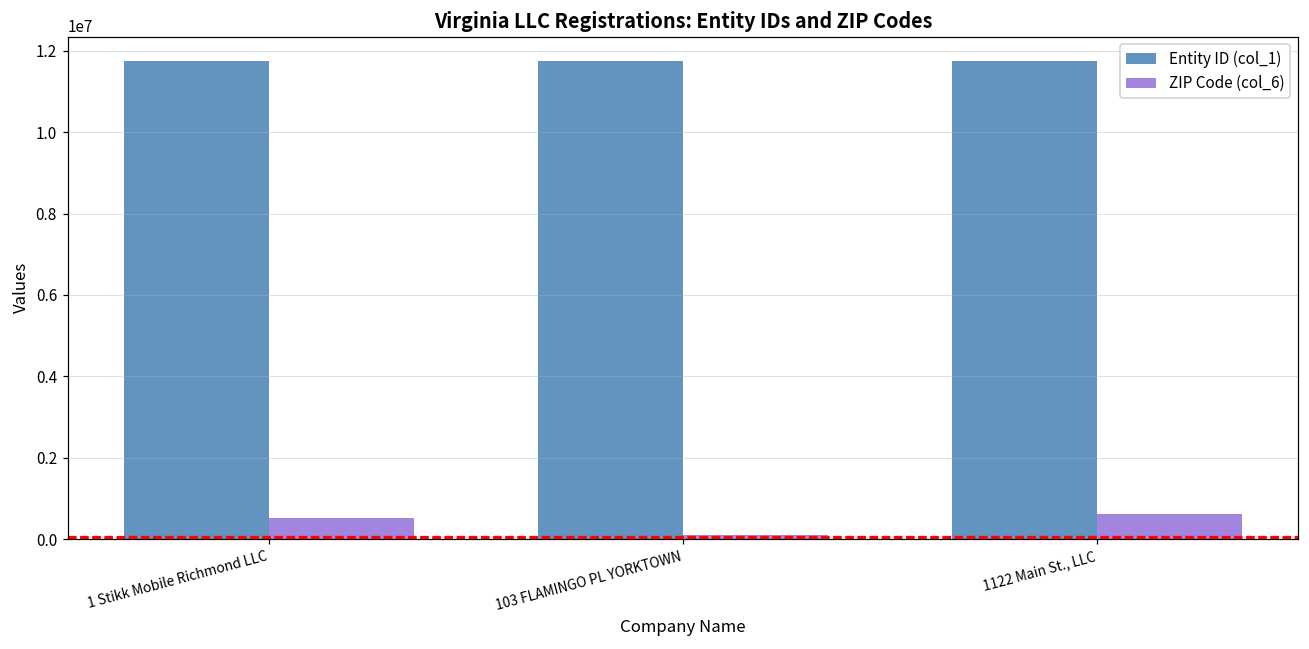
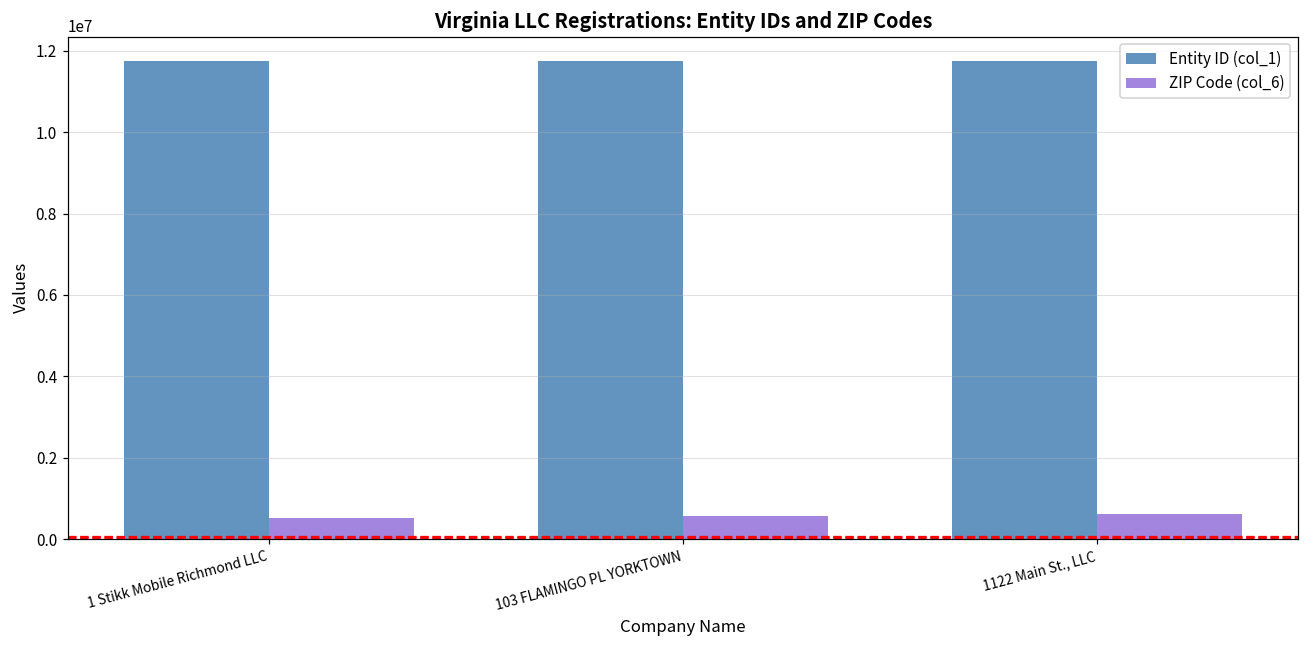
  {
    "Entity ID (col_1)": {
      "1 Stikk Mobile Richmond LLC": 11800000,
      "103 FLAMINGO PL YORKTOWN": 11800000,
      "1122 Main St., LLC": 11800000
    },
    "ZIP Code (col_6)": {
      "1 Stikk Mobile Richmond LLC": 500000,
-     "103 FLAMINGO PL YORKTOWN": 100000,
+     "103 FLAMINGO PL YORKTOWN": 600000,
      "1122 Main St., LLC": 600000
    }
  }
